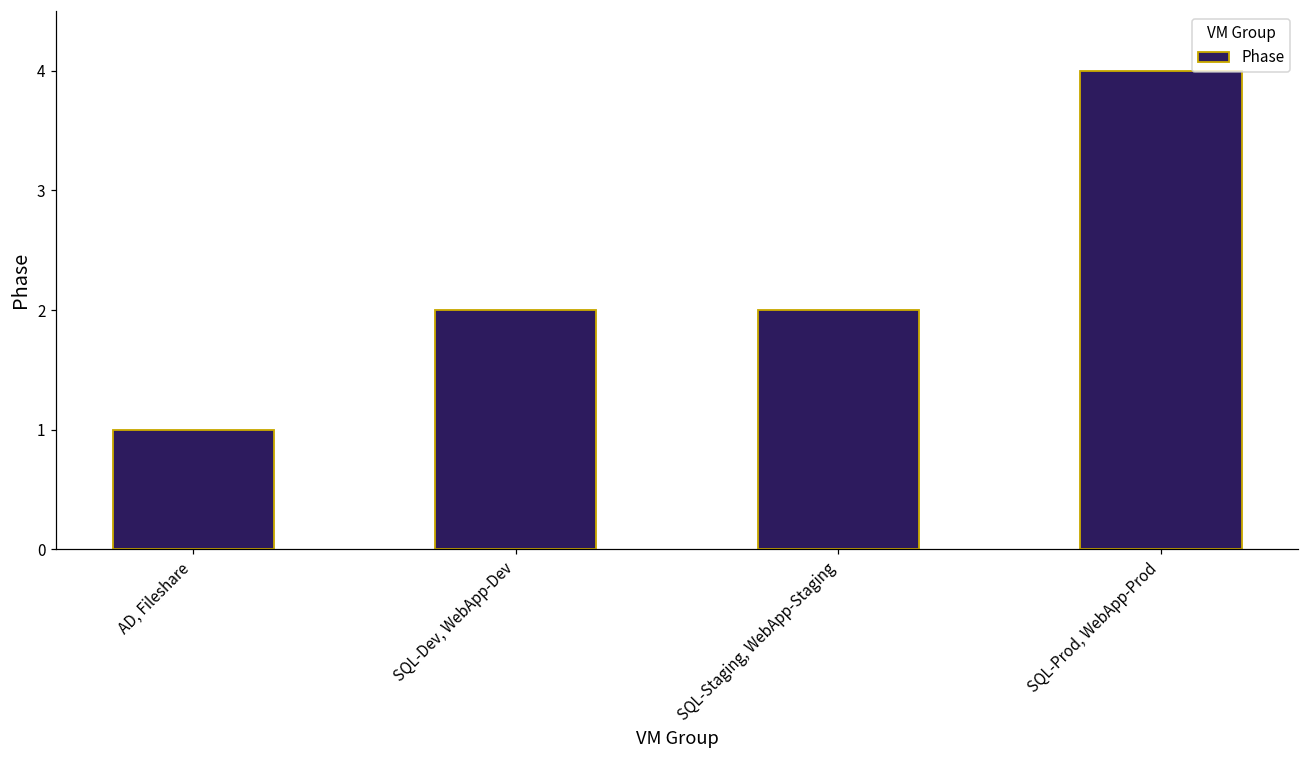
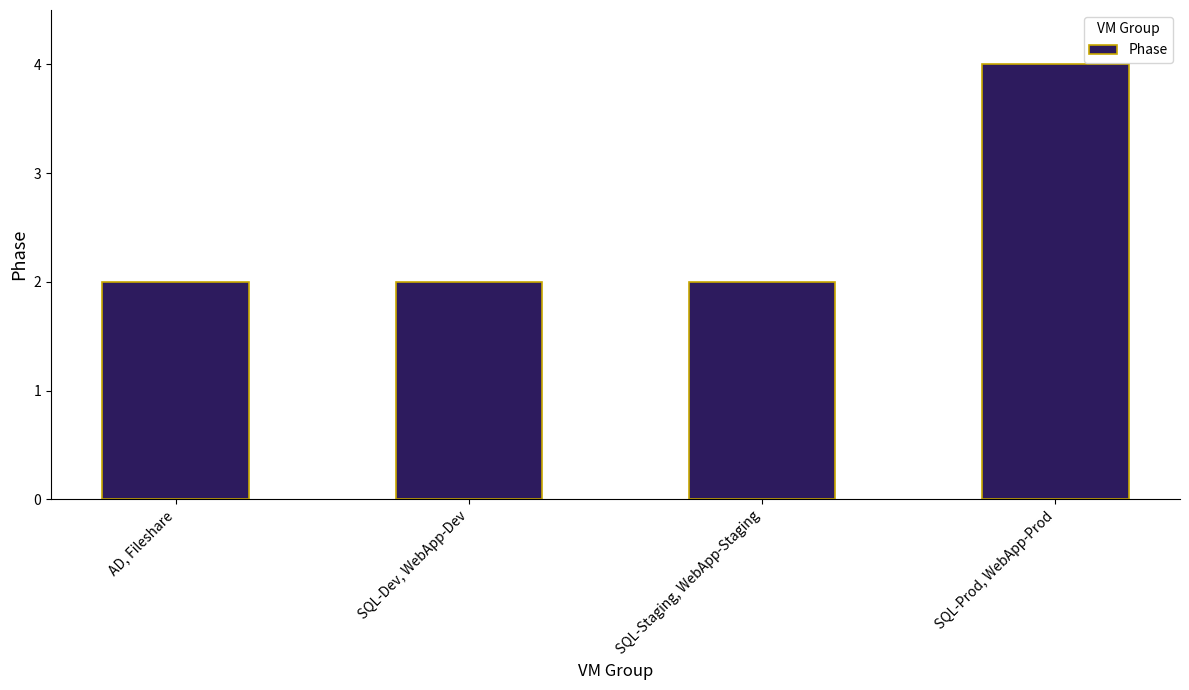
  {
-   "AD, Fileshare": 1,
+   "AD, Fileshare": 2,
    "SQL-Dev, WebApp-Dev": 2,
    "SQL-Staging, WebApp-Staging": 2,
    "SQL-Prod, WebApp-Prod": 4
  }
